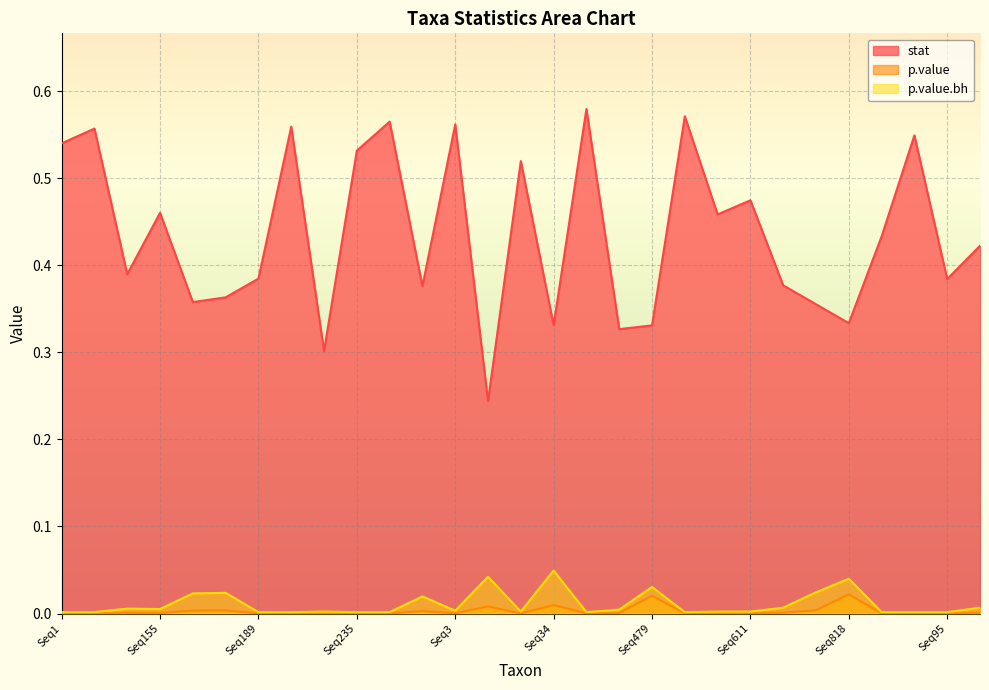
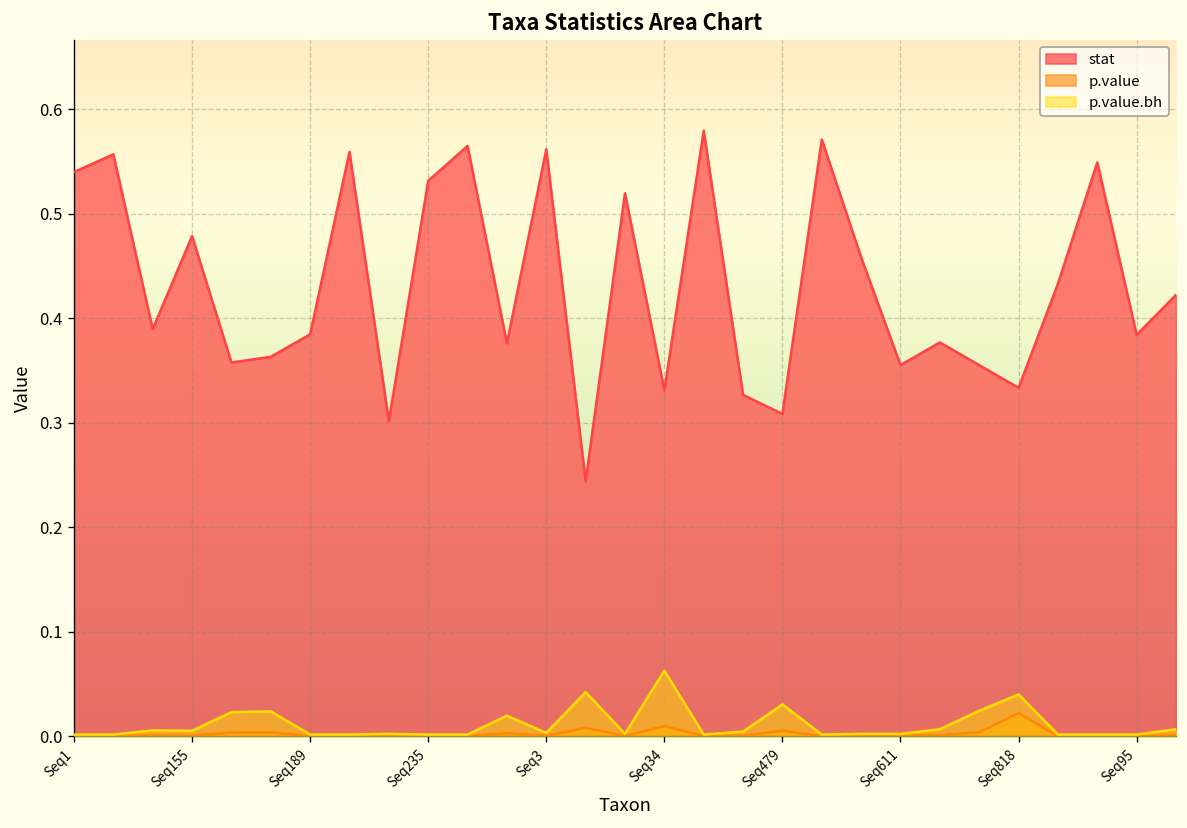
  {
    "stat": {
      "Seq1": 0.54,
-     "Seq155": 0.46,
+     "Seq155": 0.48,
      "Seq189": 0.38,
      "Seq235": 0.53,
      "Seq3": 0.56,
      "Seq34": 0.33,
-     "Seq479": 0.33,
-     "Seq611": 0.47,
+     "Seq479": 0.31,
+     "Seq611": 0.36,
      "Seq818": 0.33,
      "Seq95": 0.38
    },
    "p.value": {
      "Seq155": 0.00,
      "Seq3": 0.00,
      "Seq34": 0.01,
-     "Seq479": 0.02,
+     "Seq479": 0.01,
      "Seq818": 0.02
    },
    "p.value.bh": {
      "Seq155": 0.01,
      "Seq3": 0.00,
-     "Seq34": 0.05,
+     "Seq34": 0.06,
      "Seq479": 0.03,
      "Seq818": 0.04
    }
  }
